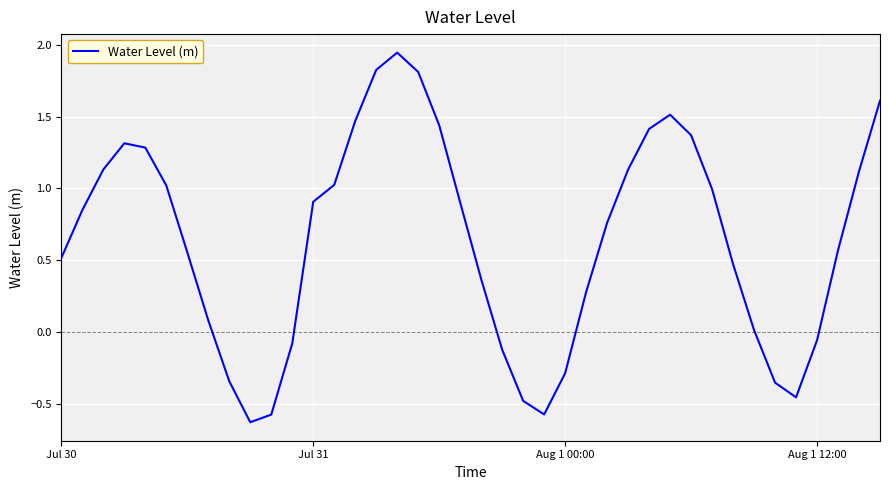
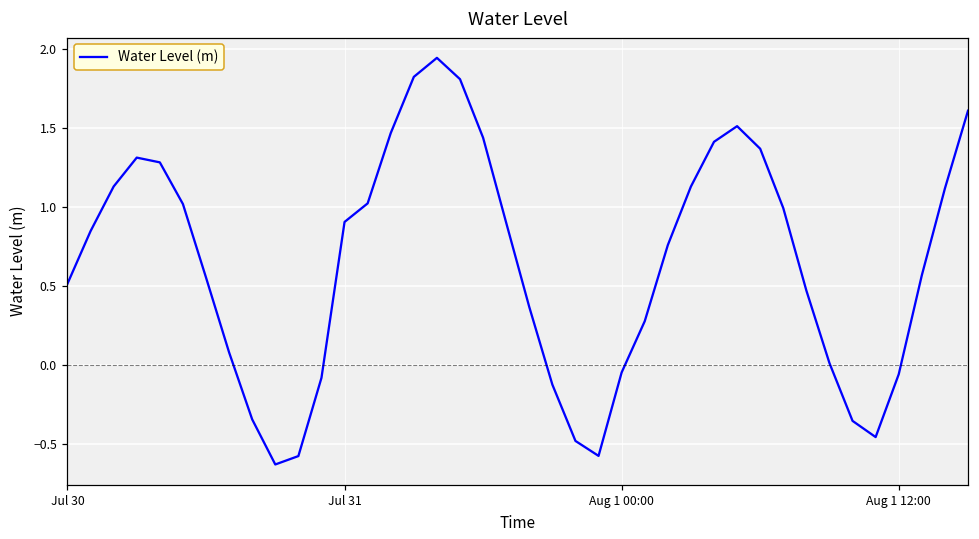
  {
    "Jul 30": 0.52,
    "Jul 31": 0.91,
-   "Aug 1 00:00": -0.29,
+   "Aug 1 00:00": -0.05,
    "Aug 1 12:00": -0.06
  }
